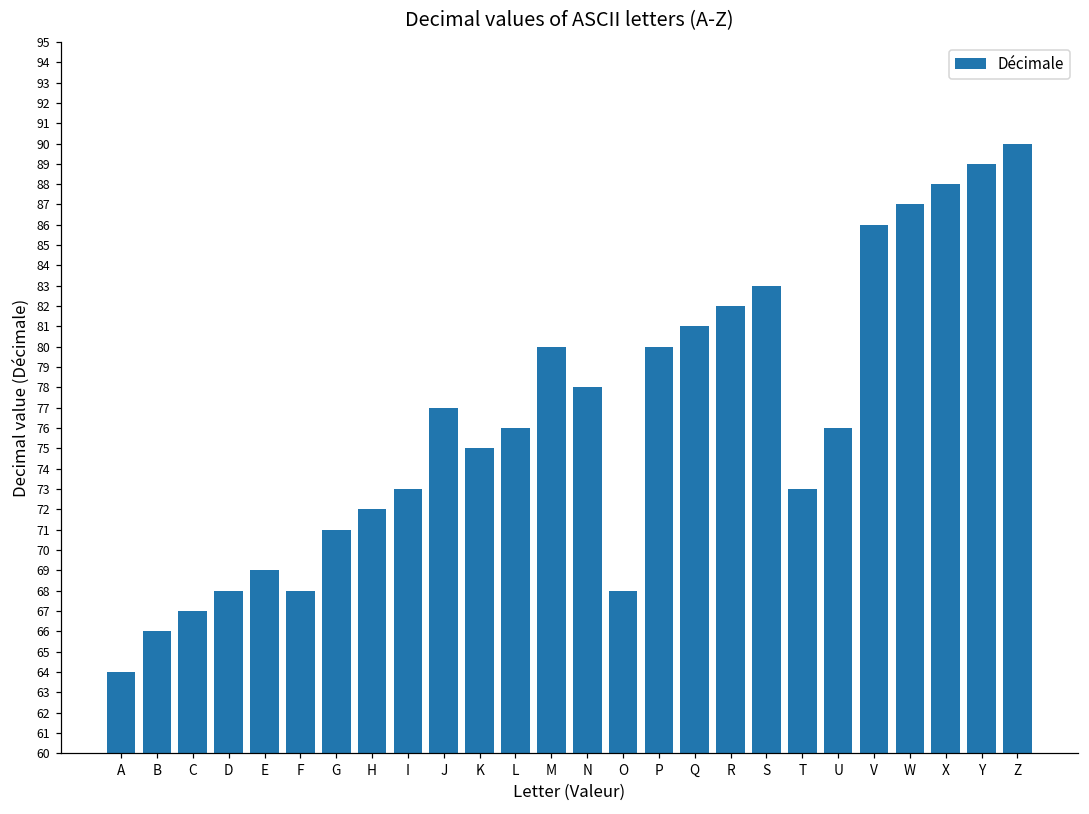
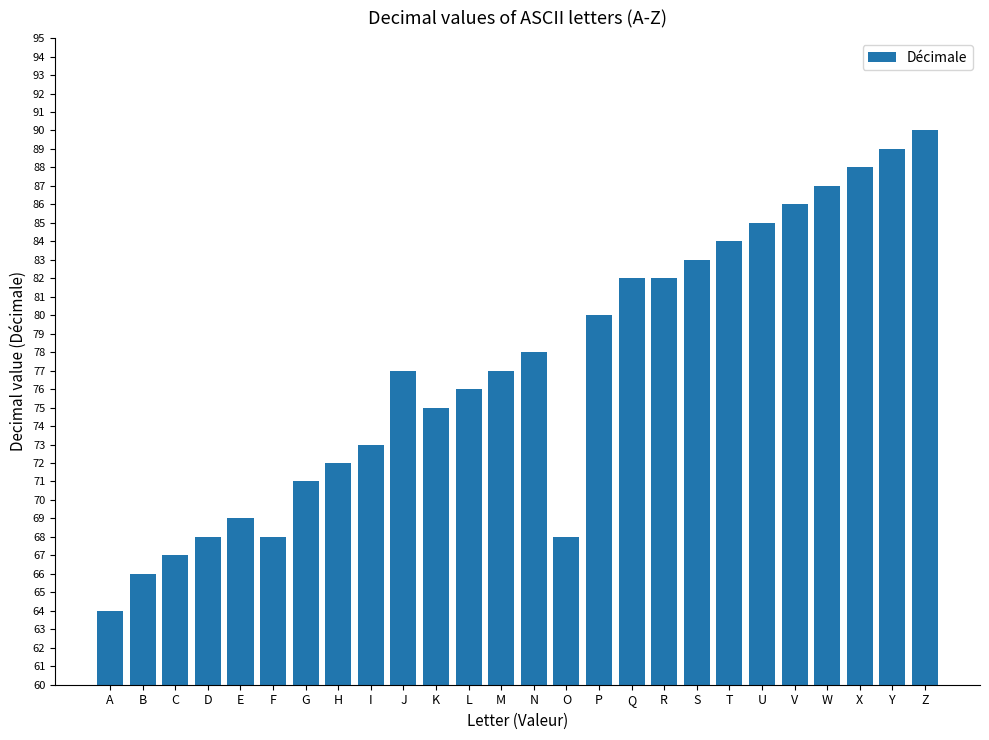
  {
    "A": 64,
    "B": 66,
    "C": 67,
    "D": 68,
    "E": 69,
    "F": 68,
    "G": 71,
    "H": 72,
    "I": 73,
    "J": 77,
    "K": 75,
    "L": 76,
-   "M": 80,
+   "M": 77,
    "N": 78,
    "O": 68,
    "P": 80,
-   "Q": 81,
+   "Q": 82,
    "R": 82,
    "S": 83,
-   "T": 73,
-   "U": 76,
+   "T": 84,
+   "U": 85,
    "V": 86,
    "W": 87,
    "X": 88,
    "Y": 89,
    "Z": 90
  }
